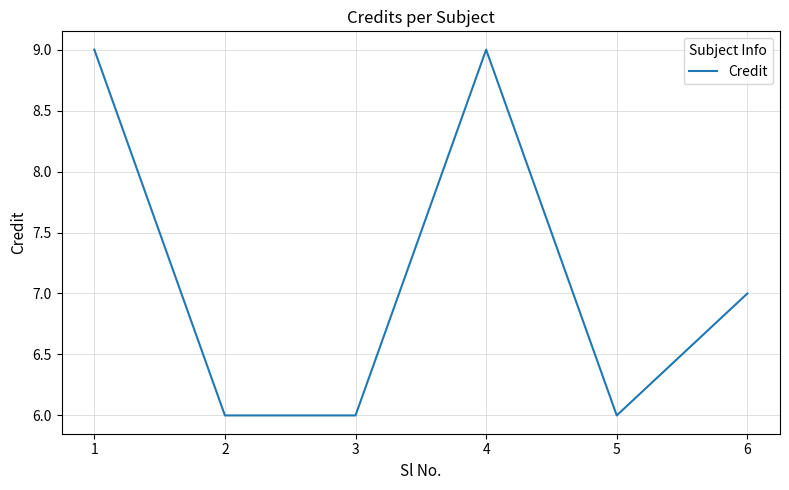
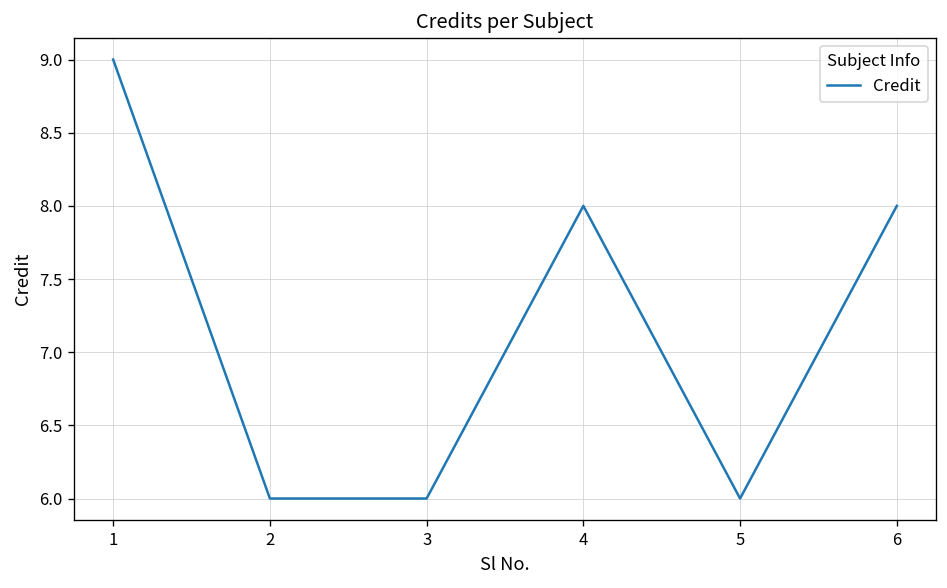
  {
    "1": 9,
    "2": 6,
    "3": 6,
-   "4": 9,
+   "4": 8,
    "5": 6,
-   "6": 7
+   "6": 8
  }
